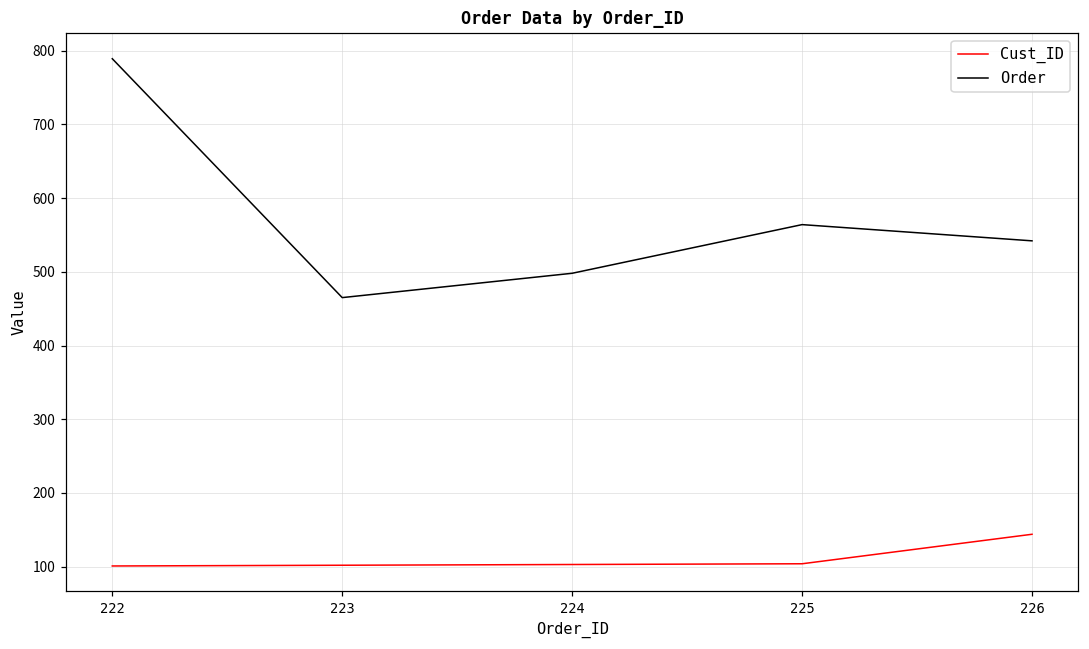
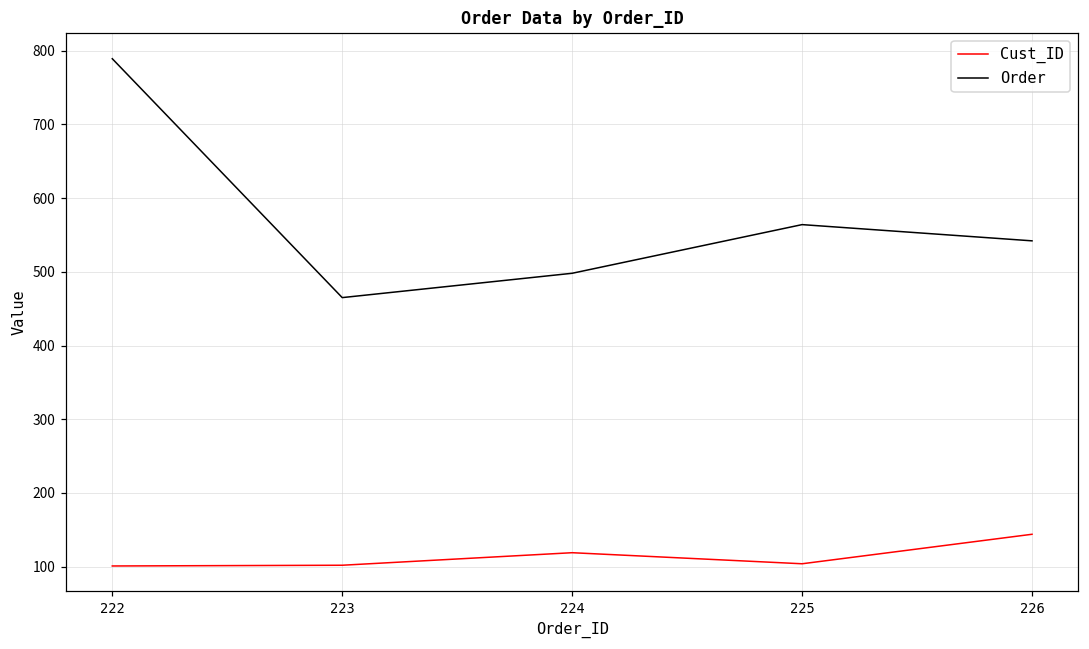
  {
    "Cust_ID": {
      "222": 100,
      "223": 100,
-     "224": 100,
+     "224": 120,
      "225": 100,
      "226": 140
    },
    "Order": {
      "222": 790,
      "223": 470,
      "224": 500,
      "225": 560,
      "226": 540
    }
  }
